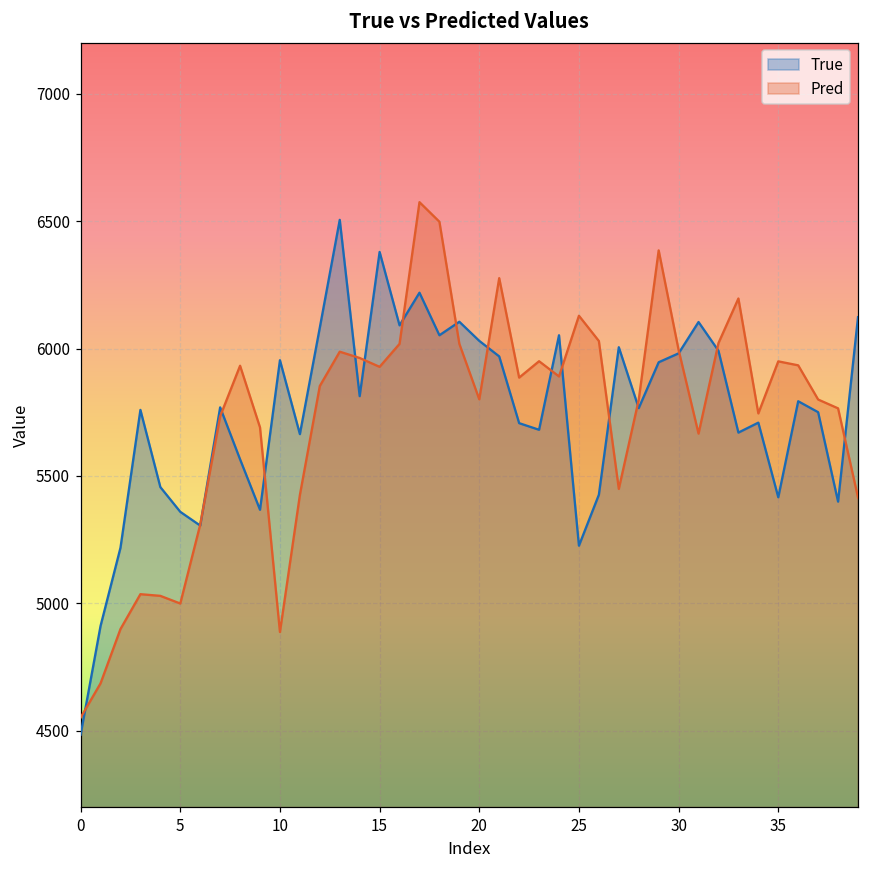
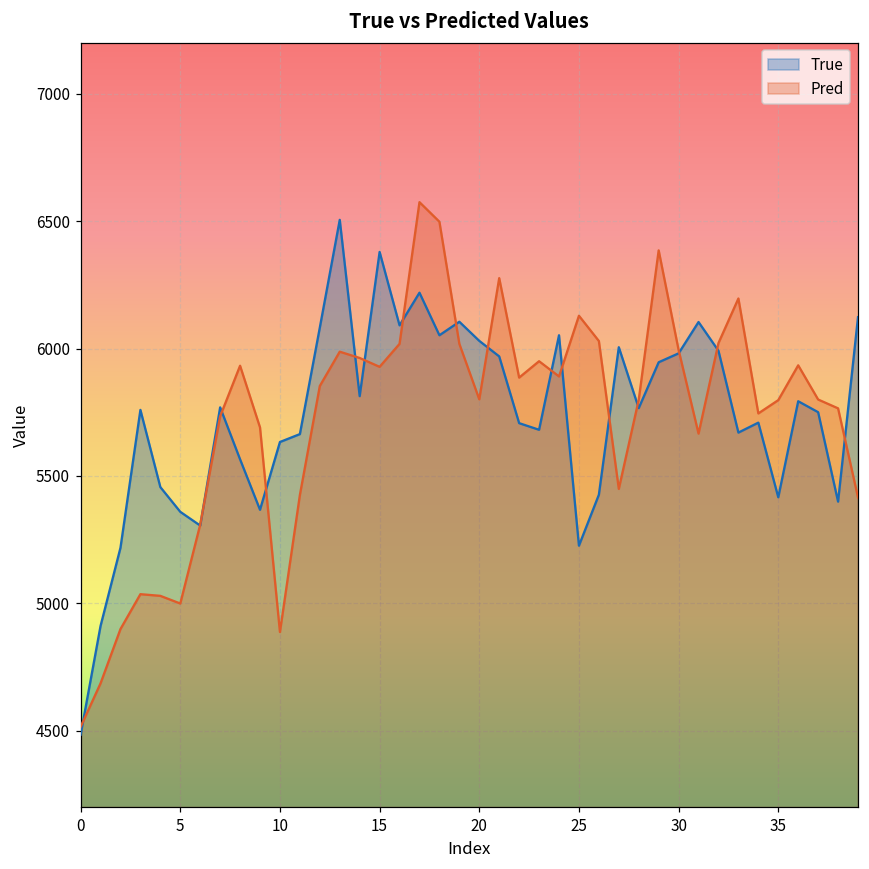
  {
    "True": {
      "0": 4480,
      "5": 5360,
-     "10": 5950,
+     "10": 5630,
      "15": 6380,
      "20": 6030,
      "25": 5230,
      "30": 5980,
      "35": 5420
    },
    "Pred": {
-     "0": 4550,
+     "0": 4510,
      "5": 5000,
      "10": 4890,
      "15": 5930,
      "20": 5800,
      "25": 6130,
      "30": 5990,
-     "35": 5950
+     "35": 5800
    }
  }
